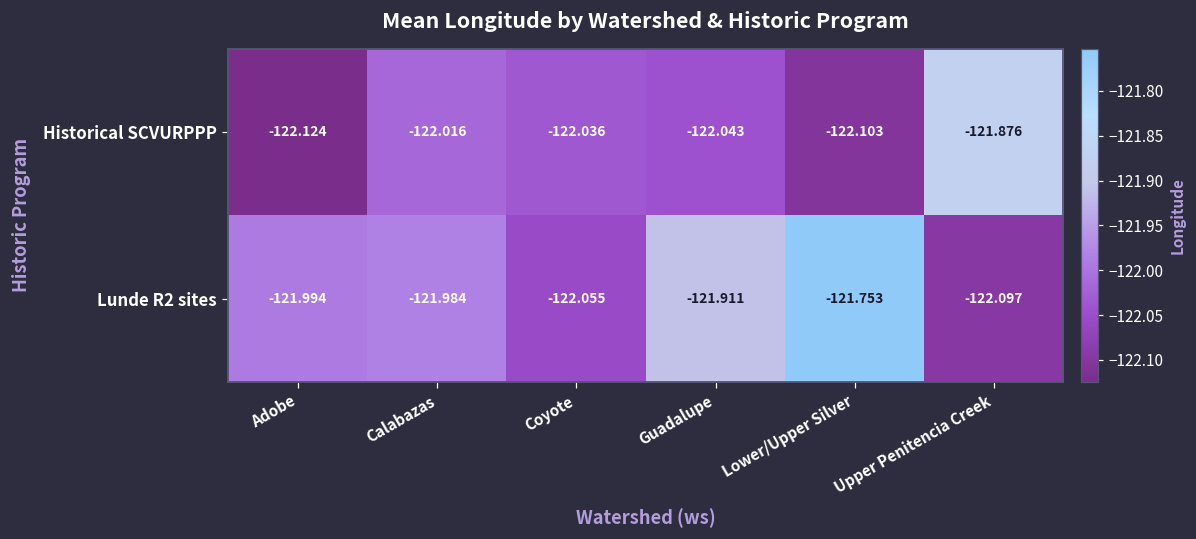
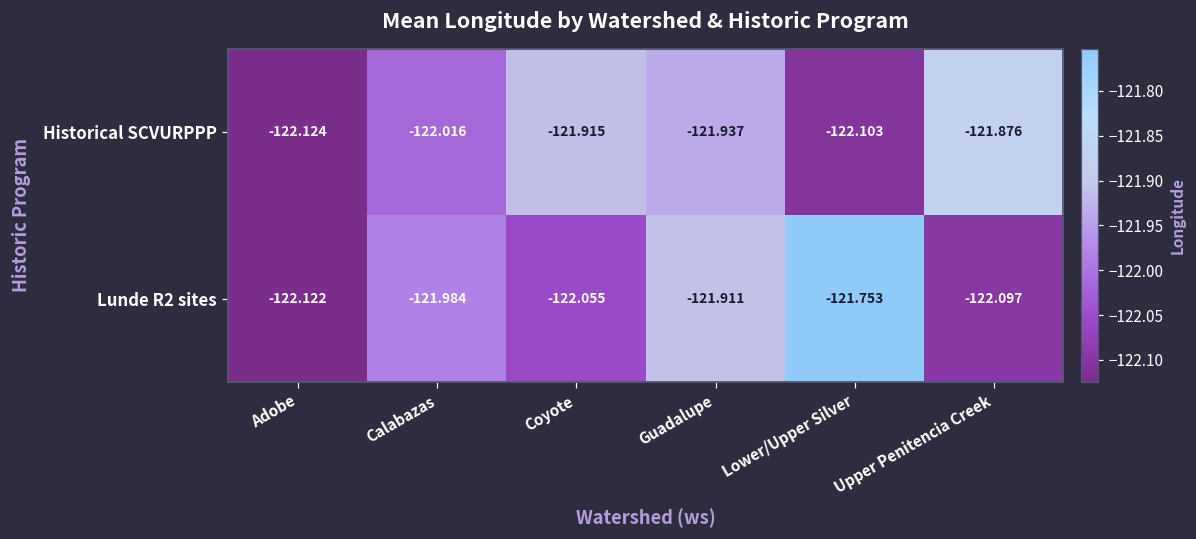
  {
    "Historical SCVURPPP": {
      "Adobe": -122.124,
      "Calabazas": -122.016,
-     "Coyote": -122.036,
-     "Guadalupe": -122.043,
+     "Coyote": -121.915,
+     "Guadalupe": -121.937,
      "Lower/Upper Silver": -122.103,
      "Upper Penitencia Creek": -121.876
    },
    "Lunde R2 sites": {
-     "Adobe": -121.994,
+     "Adobe": -122.122,
      "Calabazas": -121.984,
      "Coyote": -122.055,
      "Guadalupe": -121.911,
      "Lower/Upper Silver": -121.753,
      "Upper Penitencia Creek": -122.097
    }
  }
